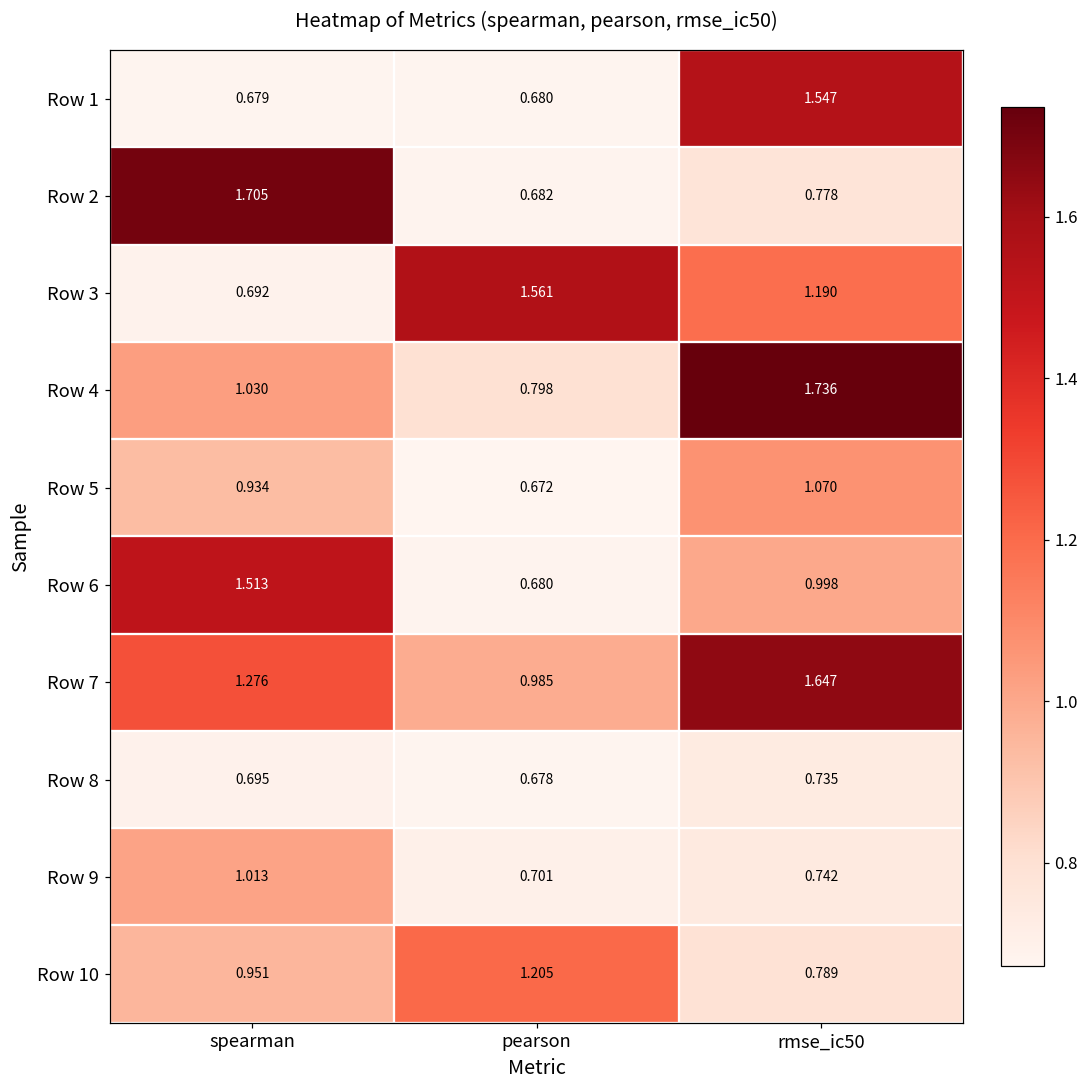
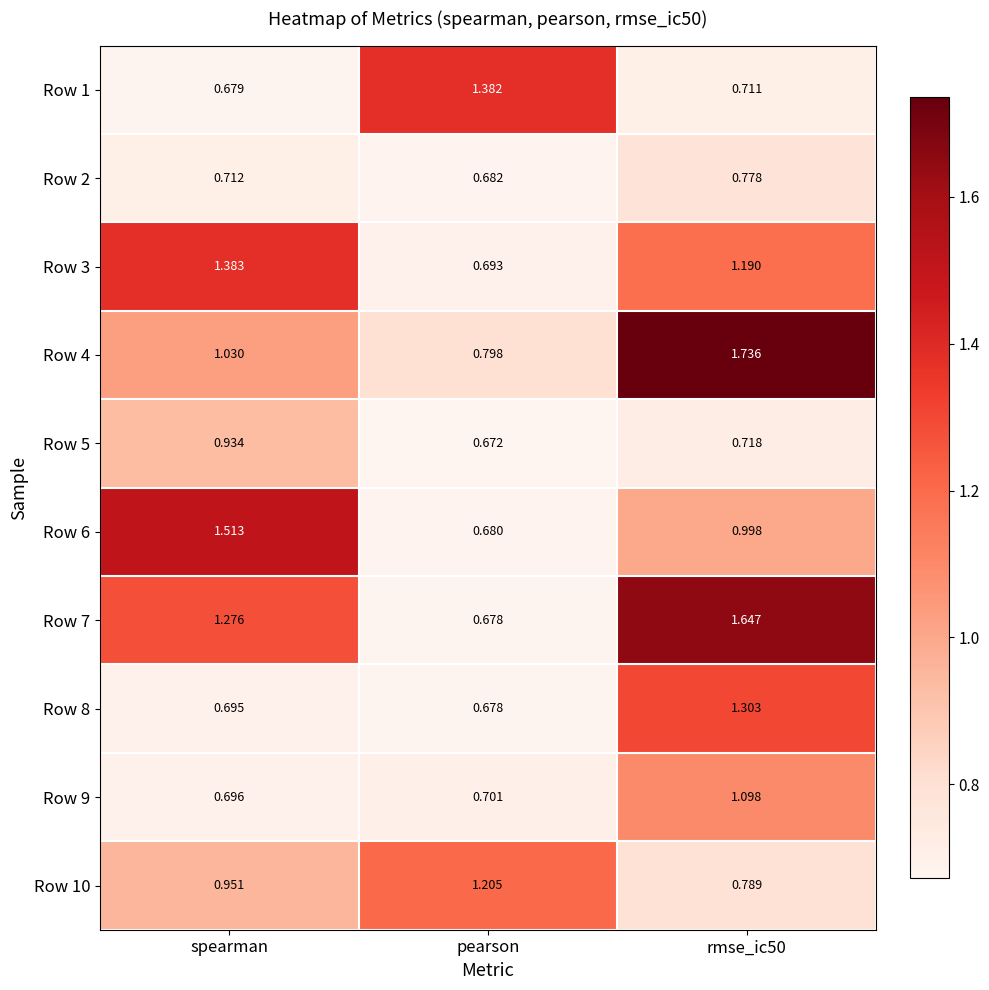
  {
    "Row 1": {
      "spearman": 0.679,
-     "pearson": 0.680,
-     "rmse_ic50": 1.547
+     "pearson": 1.382,
+     "rmse_ic50": 0.711
    },
    "Row 2": {
-     "spearman": 1.705,
+     "spearman": 0.712,
      "pearson": 0.682,
      "rmse_ic50": 0.778
    },
    "Row 3": {
-     "spearman": 0.692,
-     "pearson": 1.561,
+     "spearman": 1.383,
+     "pearson": 0.693,
      "rmse_ic50": 1.190
    },
    "Row 4": {
      "spearman": 1.030,
      "pearson": 0.798,
      "rmse_ic50": 1.736
    },
    "Row 5": {
      "spearman": 0.934,
      "pearson": 0.672,
-     "rmse_ic50": 1.070
+     "rmse_ic50": 0.718
    },
    "Row 6": {
      "spearman": 1.513,
      "pearson": 0.680,
      "rmse_ic50": 0.998
    },
    "Row 7": {
      "spearman": 1.276,
-     "pearson": 0.985,
+     "pearson": 0.678,
      "rmse_ic50": 1.647
    },
    "Row 8": {
      "spearman": 0.695,
      "pearson": 0.678,
-     "rmse_ic50": 0.735
+     "rmse_ic50": 1.303
    },
    "Row 9": {
-     "spearman": 1.013,
+     "spearman": 0.696,
      "pearson": 0.701,
-     "rmse_ic50": 0.742
+     "rmse_ic50": 1.098
    },
    "Row 10": {
      "spearman": 0.951,
      "pearson": 1.205,
      "rmse_ic50": 0.789
    }
  }
